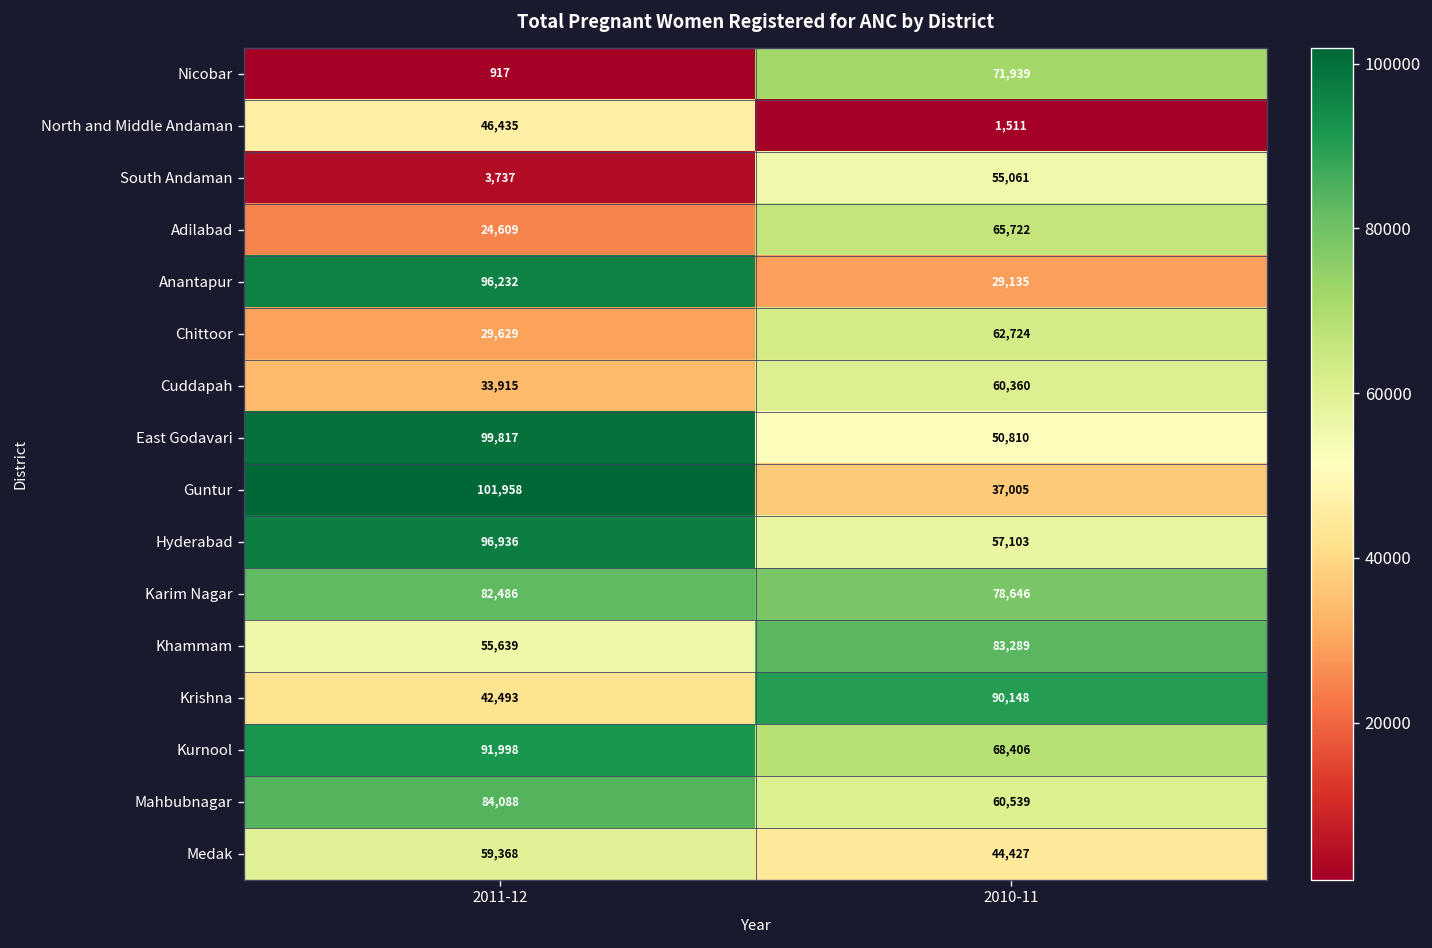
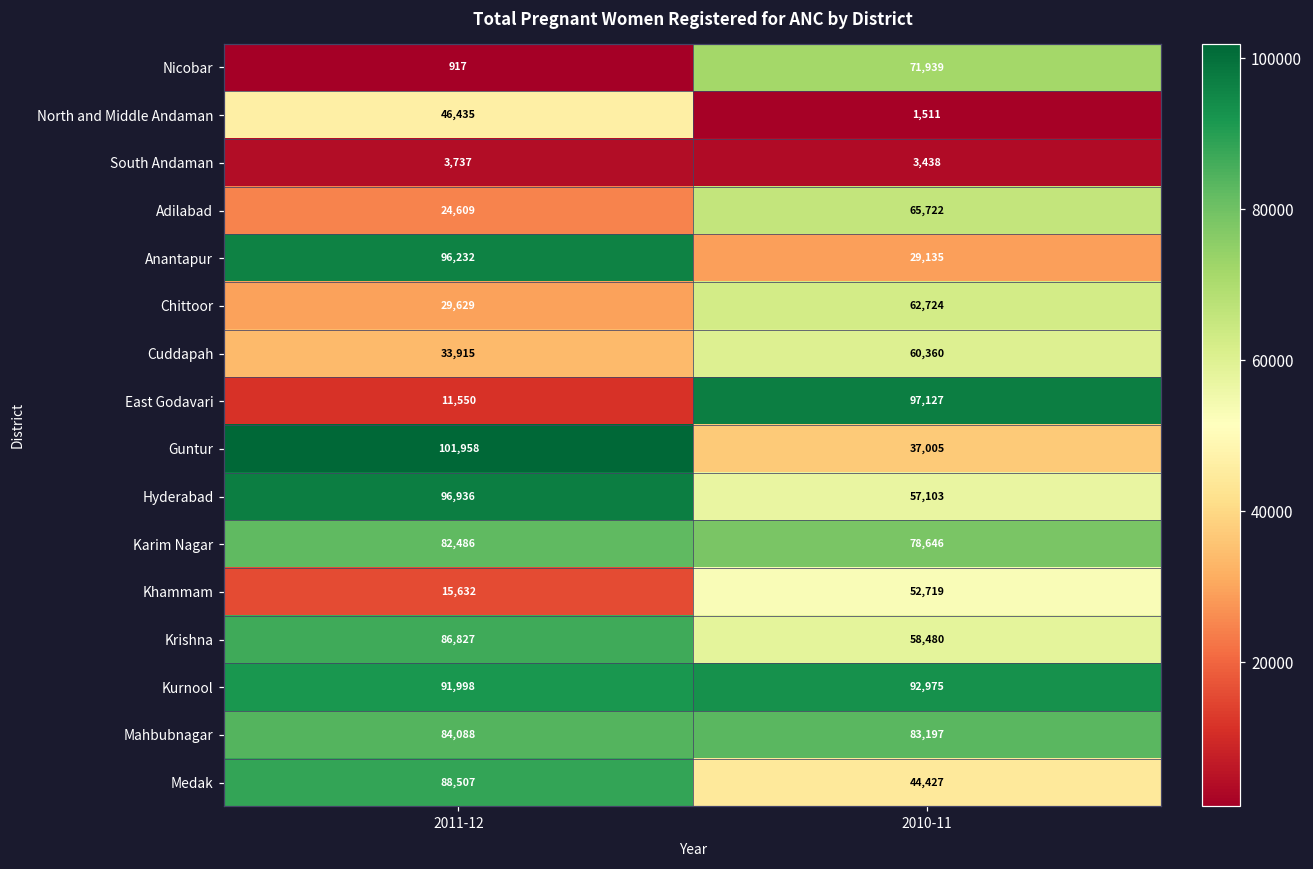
  {
    "Nicobar": {
      "2011-12": "917",
      "2010-11": "71,939"
    },
    "North and Middle Andaman": {
      "2011-12": "46,435",
      "2010-11": "1,511"
    },
    "South Andaman": {
      "2011-12": "3,737",
-     "2010-11": "55,061"
+     "2010-11": "3,438"
    },
    "Adilabad": {
      "2011-12": "24,609",
      "2010-11": "65,722"
    },
    "Anantapur": {
      "2011-12": "96,232",
      "2010-11": "29,135"
    },
    "Chittoor": {
      "2011-12": "29,629",
      "2010-11": "62,724"
    },
    "Cuddapah": {
      "2011-12": "33,915",
      "2010-11": "60,360"
    },
    "East Godavari": {
-     "2011-12": "99,817",
-     "2010-11": "50,810"
+     "2011-12": "11,550",
+     "2010-11": "97,127"
    },
    "Guntur": {
      "2011-12": "101,958",
      "2010-11": "37,005"
    },
    "Hyderabad": {
      "2011-12": "96,936",
      "2010-11": "57,103"
    },
    "Karim Nagar": {
      "2011-12": "82,486",
      "2010-11": "78,646"
    },
    "Khammam": {
-     "2011-12": "55,639",
-     "2010-11": "83,289"
+     "2011-12": "15,632",
+     "2010-11": "52,719"
    },
    "Krishna": {
-     "2011-12": "42,493",
-     "2010-11": "90,148"
+     "2011-12": "86,827",
+     "2010-11": "58,480"
    },
    "Kurnool": {
      "2011-12": "91,998",
-     "2010-11": "68,406"
+     "2010-11": "92,975"
    },
    "Mahbubnagar": {
      "2011-12": "84,088",
-     "2010-11": "60,539"
+     "2010-11": "83,197"
    },
    "Medak": {
-     "2011-12": "59,368",
+     "2011-12": "88,507",
      "2010-11": "44,427"
    }
  }
